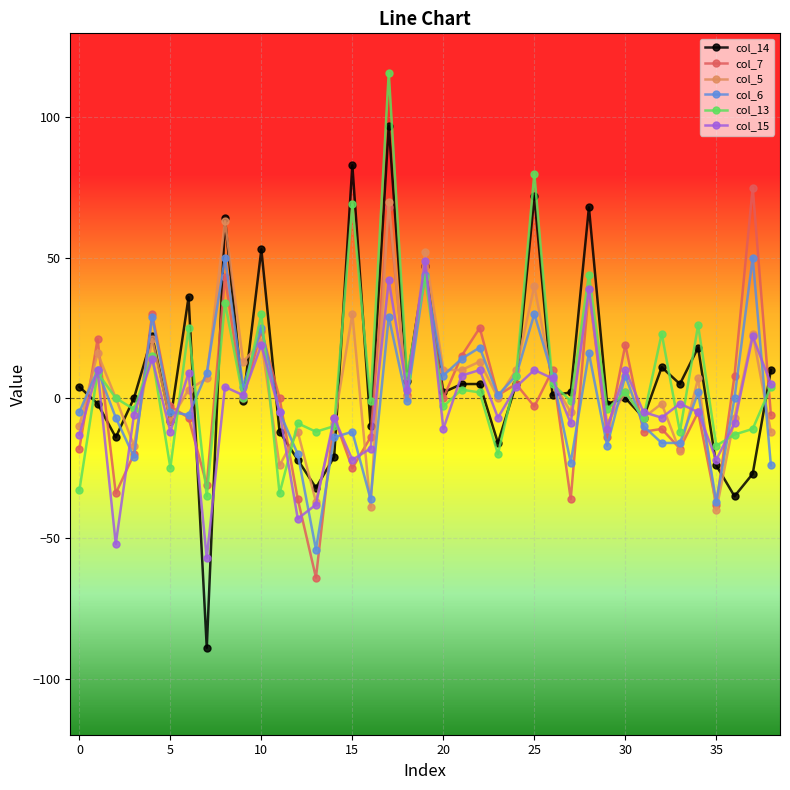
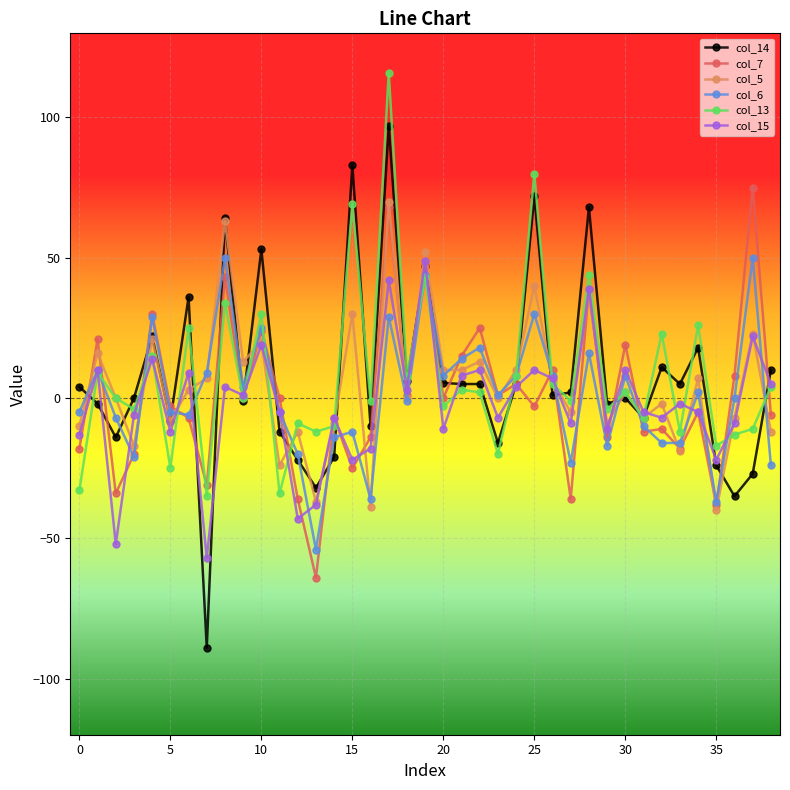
  {
    "col_14": {
      "0": 4,
      "10": 53,
      "15": 83,
-     "20": 2,
+     "20": 5,
      "25": 72,
      "30": 0,
      "35": -24
    },
    "col_6": {
      "0": -5,
      "5": -5,
      "10": 25,
      "15": -12,
      "20": 8,
      "25": 30,
      "30": 8,
      "35": -37
    },
    "col_13": {
      "0": -33,
      "5": -25,
      "10": 30,
      "15": 69,
      "20": -3,
      "25": 80,
      "35": -17
    },
    "col_15": {
      "0": -13,
      "5": -12,
      "10": 19,
      "15": -22,
      "20": -11,
      "25": 10,
      "30": 10,
      "35": -22
    }
  }
